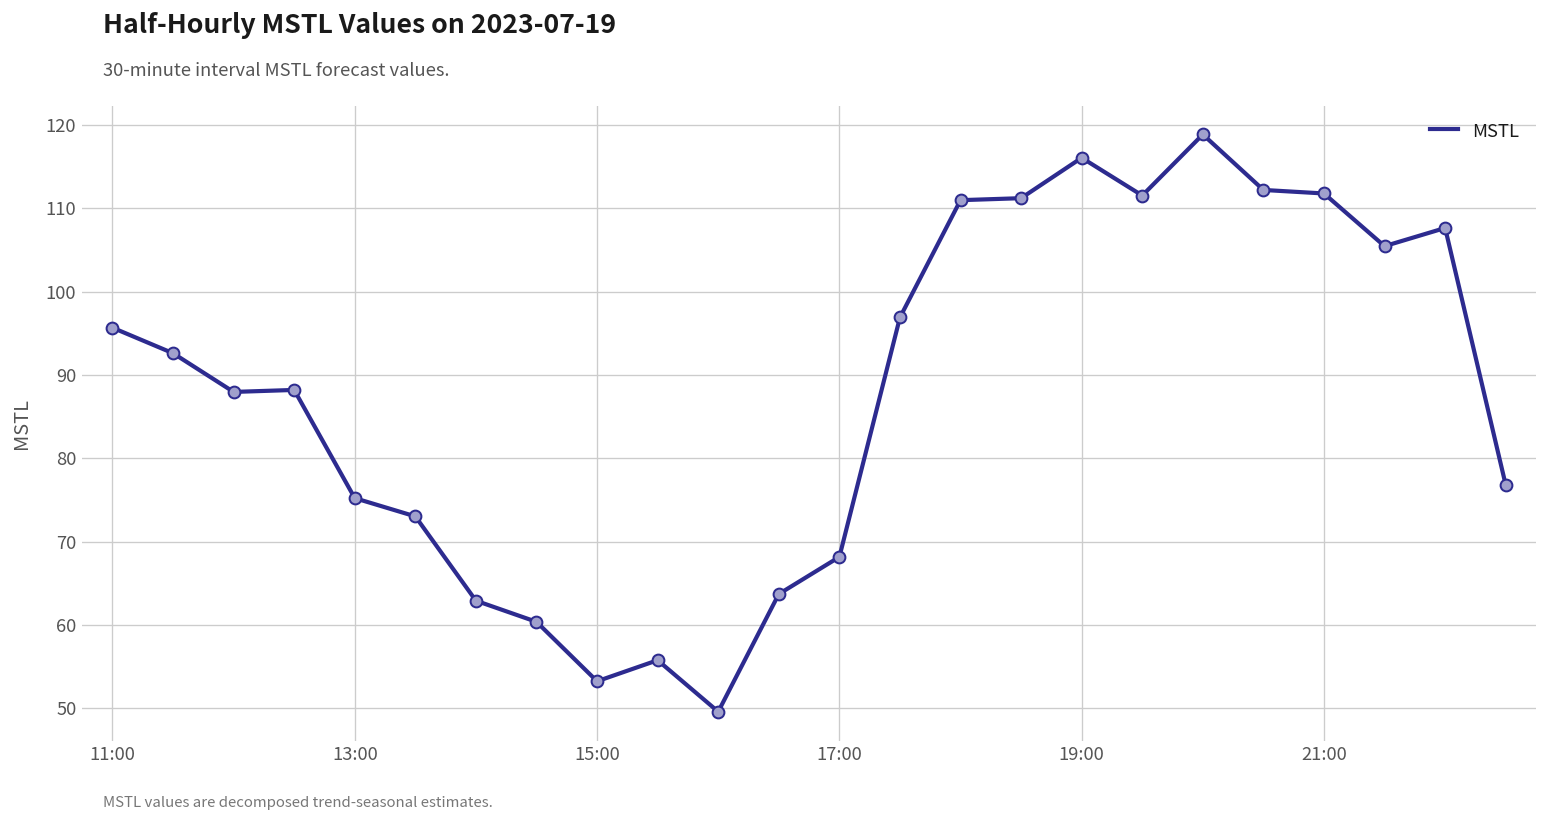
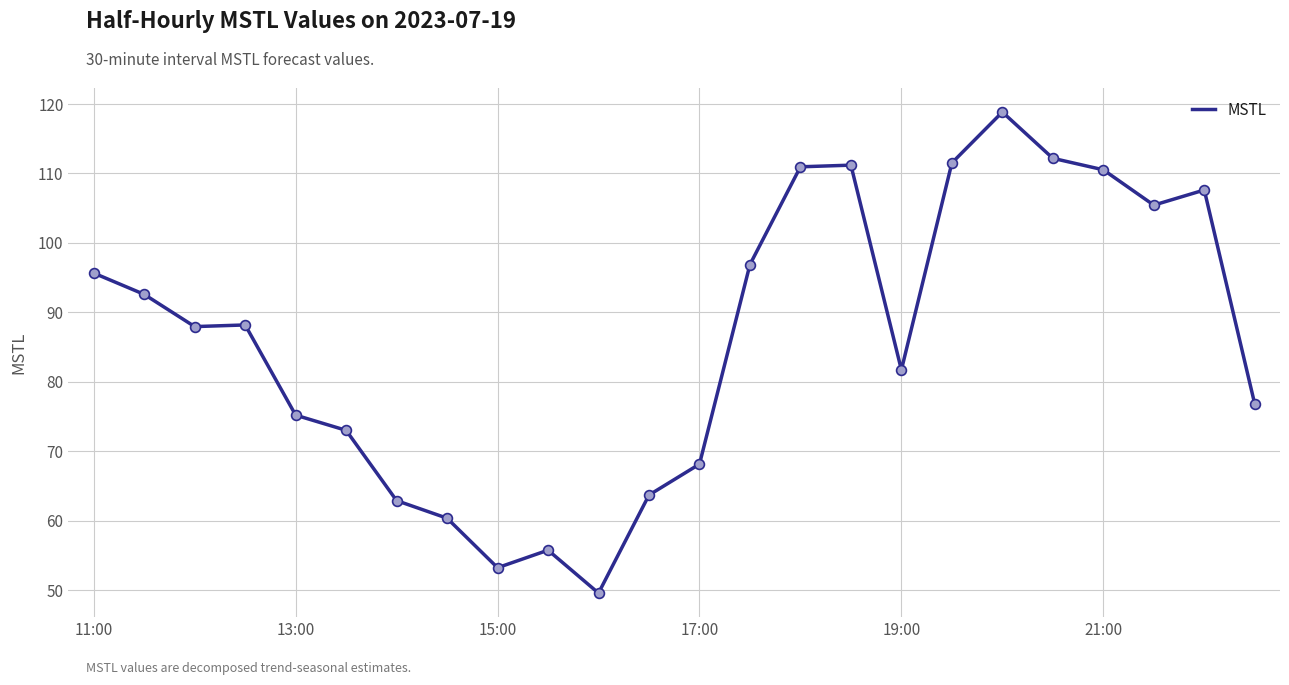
  {
    "11:00": 96,
    "13:00": 75,
    "15:00": 53,
    "17:00": 68,
-   "19:00": 116,
-   "21:00": 112
+   "19:00": 82,
+   "21:00": 111
  }
